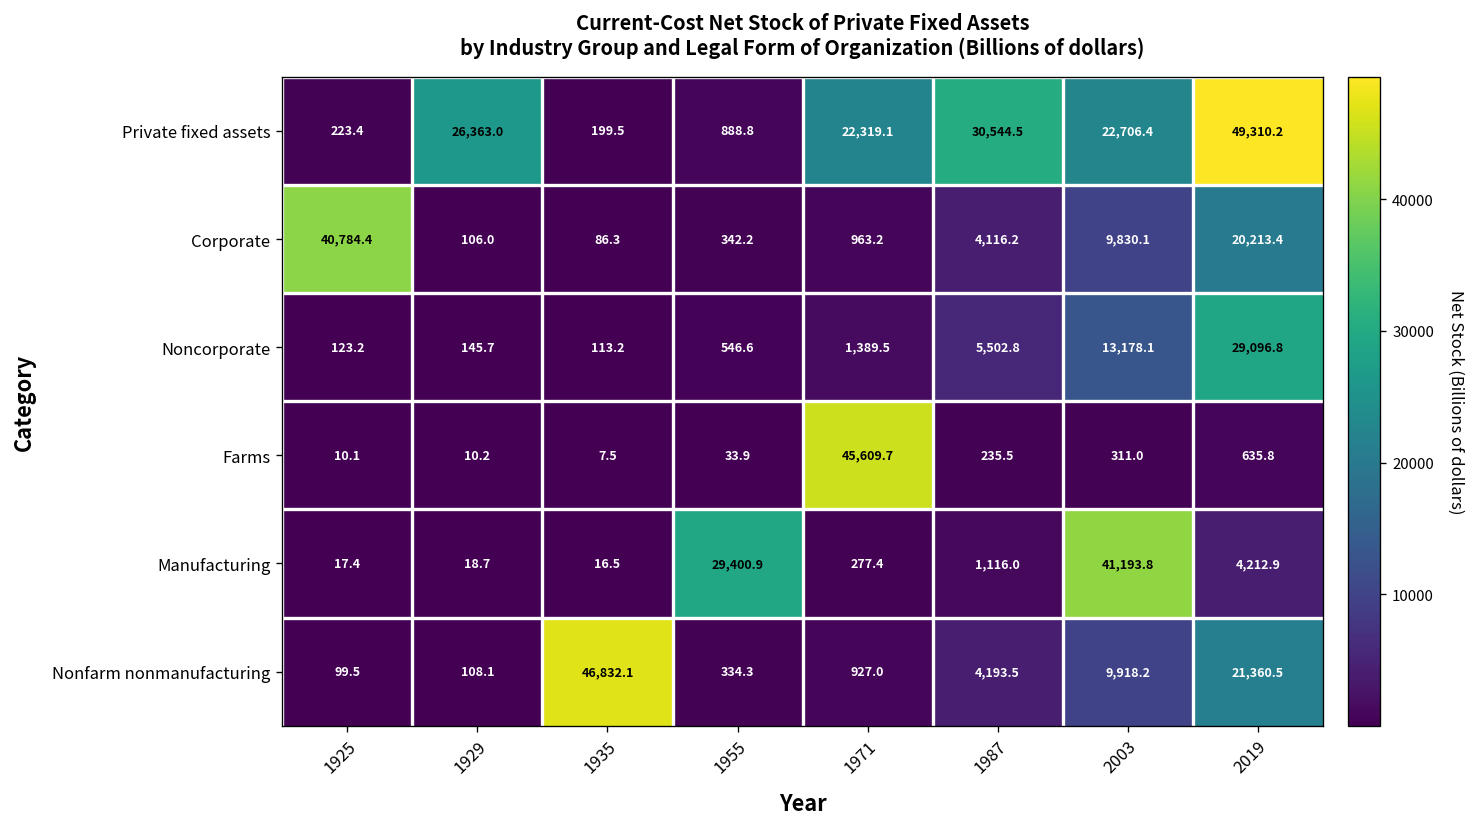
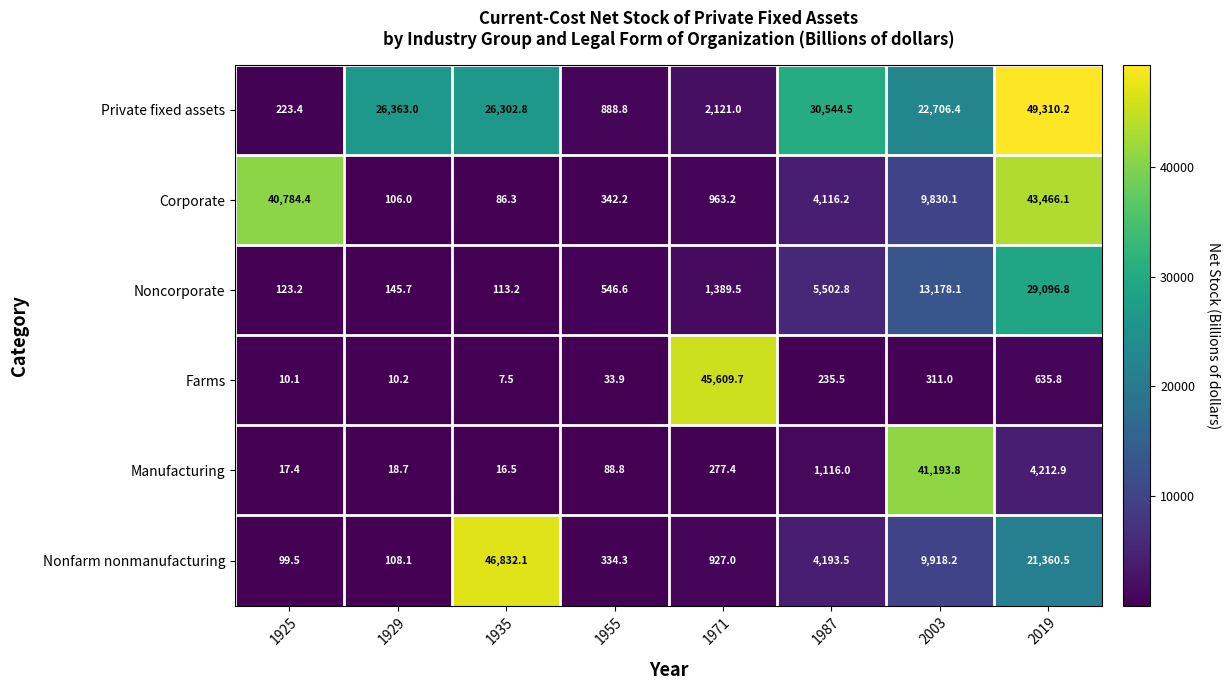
  {
    "Private fixed assets": {
      "1925": "223.4",
      "1929": "26,363.0",
-     "1935": "199.5",
+     "1935": "26,302.8",
      "1955": "888.8",
-     "1971": "22,319.1",
+     "1971": "2,121.0",
      "1987": "30,544.5",
      "2003": "22,706.4",
      "2019": "49,310.2"
    },
    "Corporate": {
      "1925": "40,784.4",
      "1929": "106.0",
      "1935": "86.3",
      "1955": "342.2",
      "1971": "963.2",
      "1987": "4,116.2",
      "2003": "9,830.1",
-     "2019": "20,213.4"
+     "2019": "43,466.1"
    },
    "Noncorporate": {
      "1925": "123.2",
      "1929": "145.7",
      "1935": "113.2",
      "1955": "546.6",
      "1971": "1,389.5",
      "1987": "5,502.8",
      "2003": "13,178.1",
      "2019": "29,096.8"
    },
    "Farms": {
      "1925": "10.1",
      "1929": "10.2",
      "1935": "7.5",
      "1955": "33.9",
      "1971": "45,609.7",
      "1987": "235.5",
      "2003": "311.0",
      "2019": "635.8"
    },
    "Manufacturing": {
      "1925": "17.4",
      "1929": "18.7",
      "1935": "16.5",
-     "1955": "29,400.9",
+     "1955": "88.8",
      "1971": "277.4",
      "1987": "1,116.0",
      "2003": "41,193.8",
      "2019": "4,212.9"
    },
    "Nonfarm nonmanufacturing": {
      "1925": "99.5",
      "1929": "108.1",
      "1935": "46,832.1",
      "1955": "334.3",
      "1971": "927.0",
      "1987": "4,193.5",
      "2003": "9,918.2",
      "2019": "21,360.5"
    }
  }
